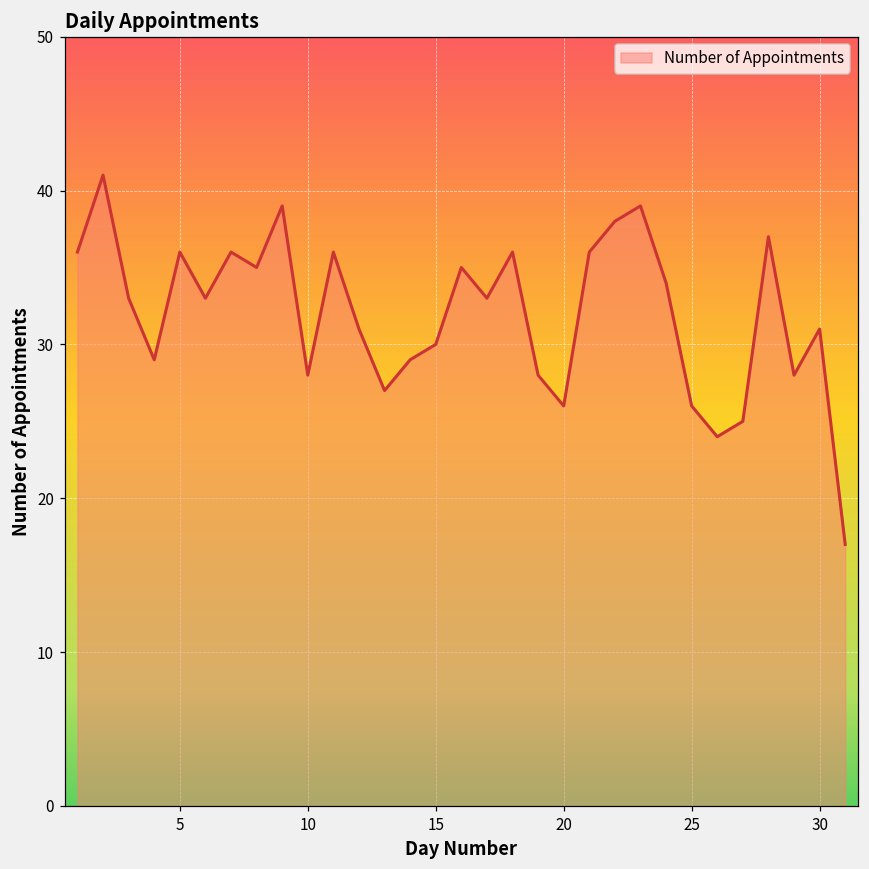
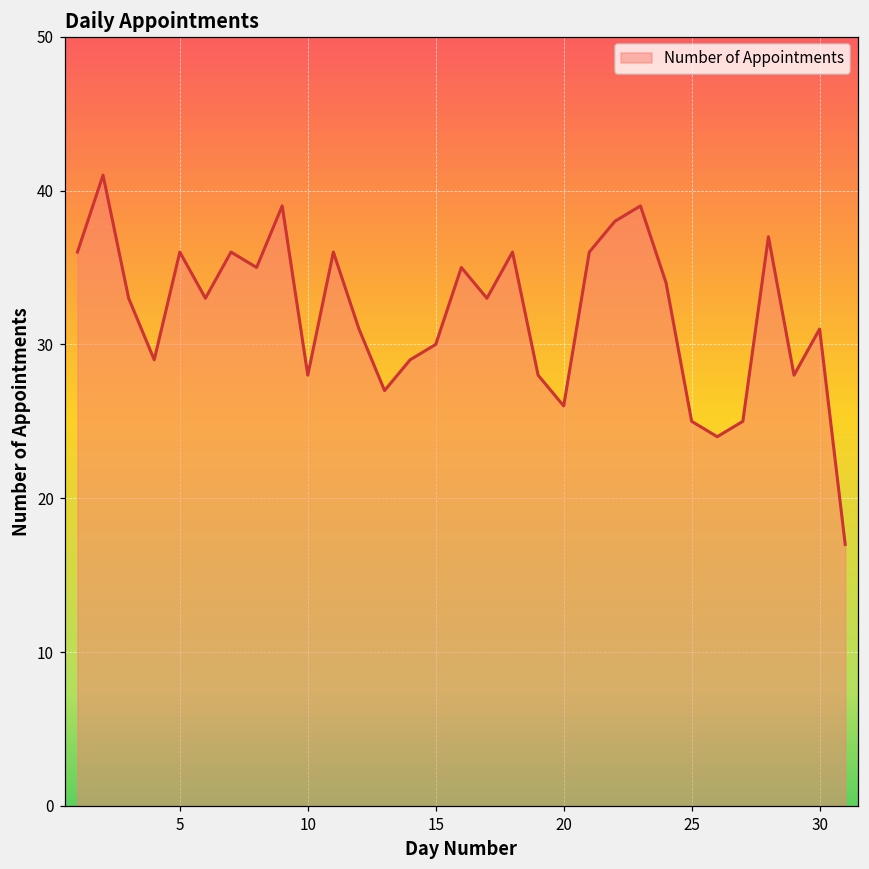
  {
    "5": 36,
    "10": 28,
    "15": 30,
    "20": 26,
-   "25": 26,
+   "25": 25,
    "30": 31
  }
